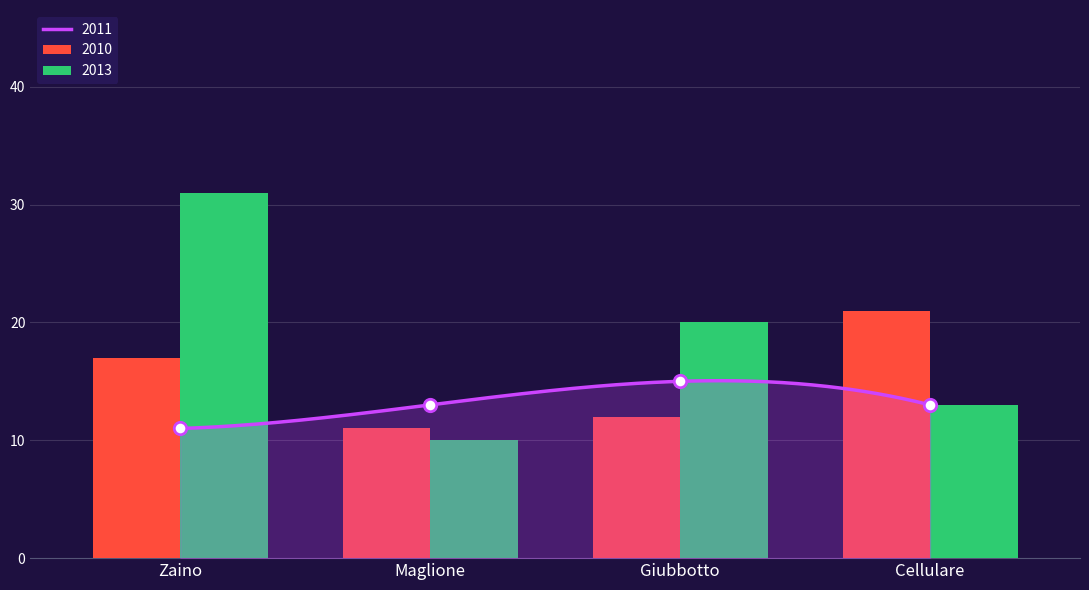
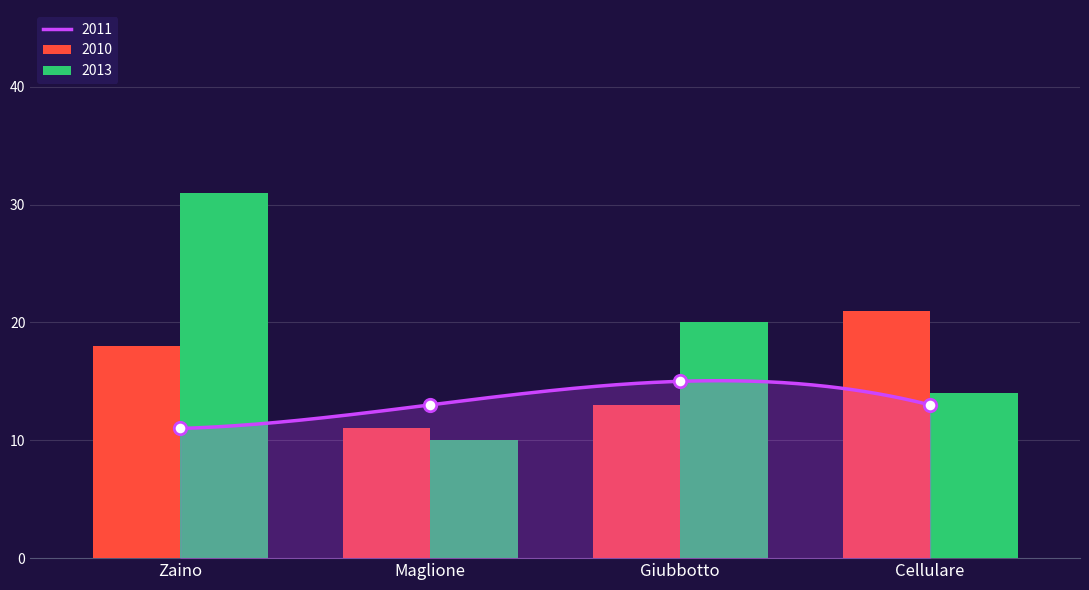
  {
    "2010": {
-     "Zaino": 17,
+     "Zaino": 18,
      "Maglione": 11,
-     "Giubbotto": 12,
+     "Giubbotto": 13,
      "Cellulare": 21
    },
    "2013": {
      "Zaino": 31,
      "Maglione": 10,
      "Giubbotto": 20,
-     "Cellulare": 13
+     "Cellulare": 14
    }
  }
